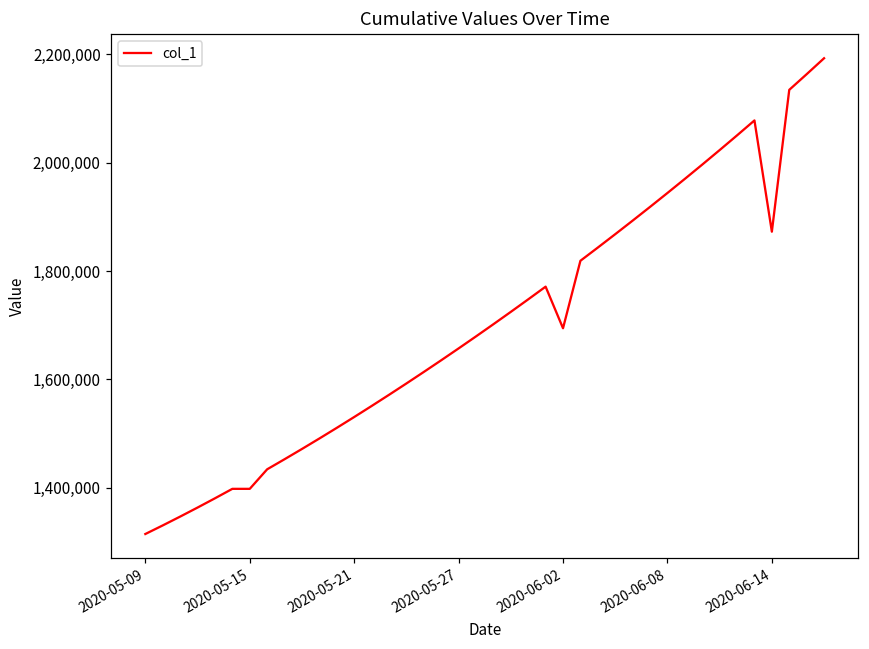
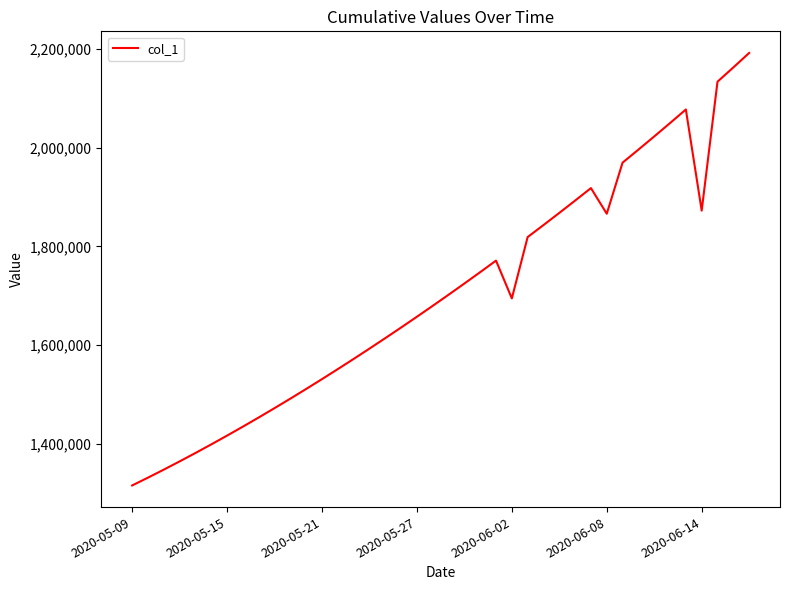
  {
    "2020-05-09": "1,320,000",
-   "2020-05-15": "1,400,000",
+   "2020-05-15": "1,420,000",
    "2020-05-21": "1,530,000",
    "2020-05-27": "1,660,000",
    "2020-06-02": "1,690,000",
-   "2020-06-08": "1,940,000",
+   "2020-06-08": "1,870,000",
    "2020-06-14": "1,870,000"
  }
